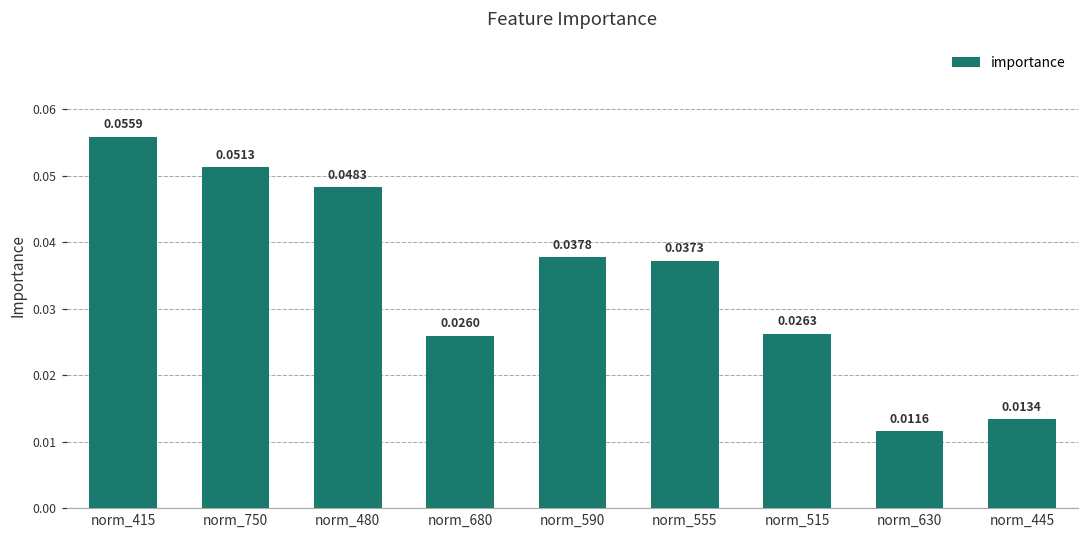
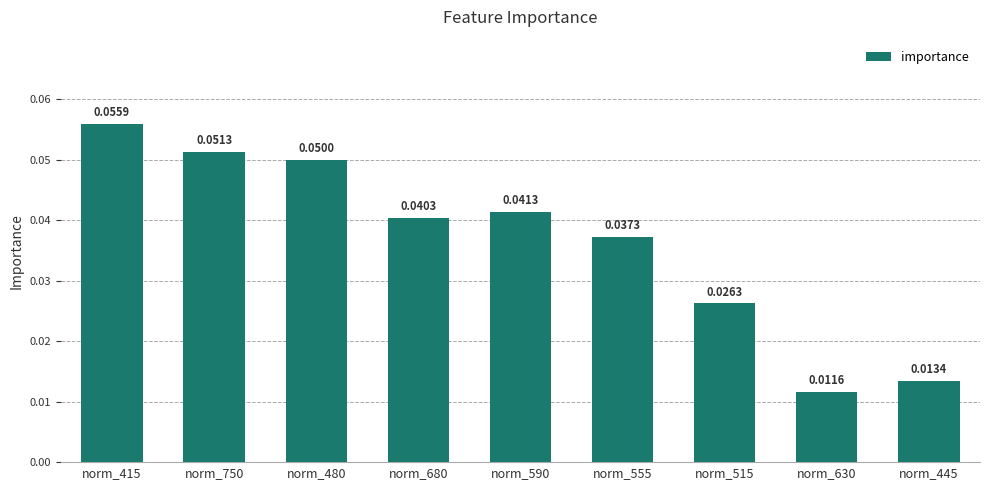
  {
    "norm_415": 0.0559,
    "norm_750": 0.0513,
-   "norm_480": 0.0483,
-   "norm_680": 0.0260,
-   "norm_590": 0.0378,
+   "norm_480": 0.0500,
+   "norm_680": 0.0403,
+   "norm_590": 0.0413,
    "norm_555": 0.0373,
    "norm_515": 0.0263,
    "norm_630": 0.0116,
    "norm_445": 0.0134
  }
